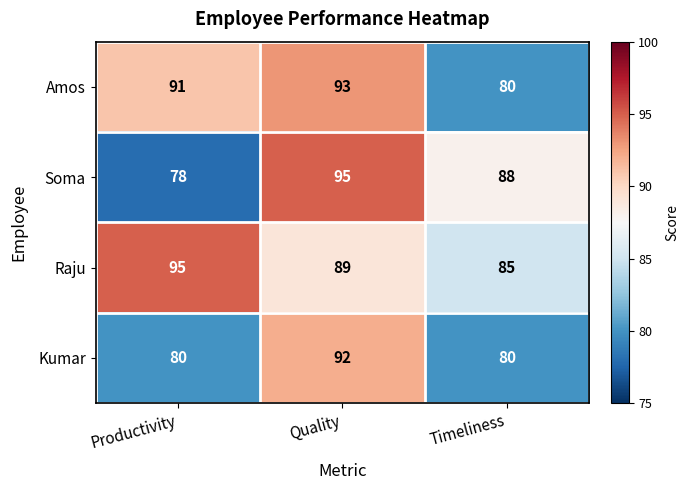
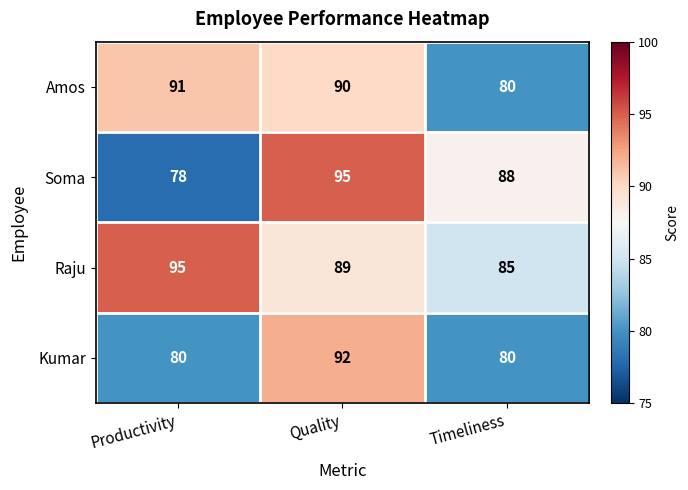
  {
    "Amos": {
      "Productivity": 91,
-     "Quality": 93,
+     "Quality": 90,
      "Timeliness": 80
    },
    "Soma": {
      "Productivity": 78,
      "Quality": 95,
      "Timeliness": 88
    },
    "Raju": {
      "Productivity": 95,
      "Quality": 89,
      "Timeliness": 85
    },
    "Kumar": {
      "Productivity": 80,
      "Quality": 92,
      "Timeliness": 80
    }
  }
